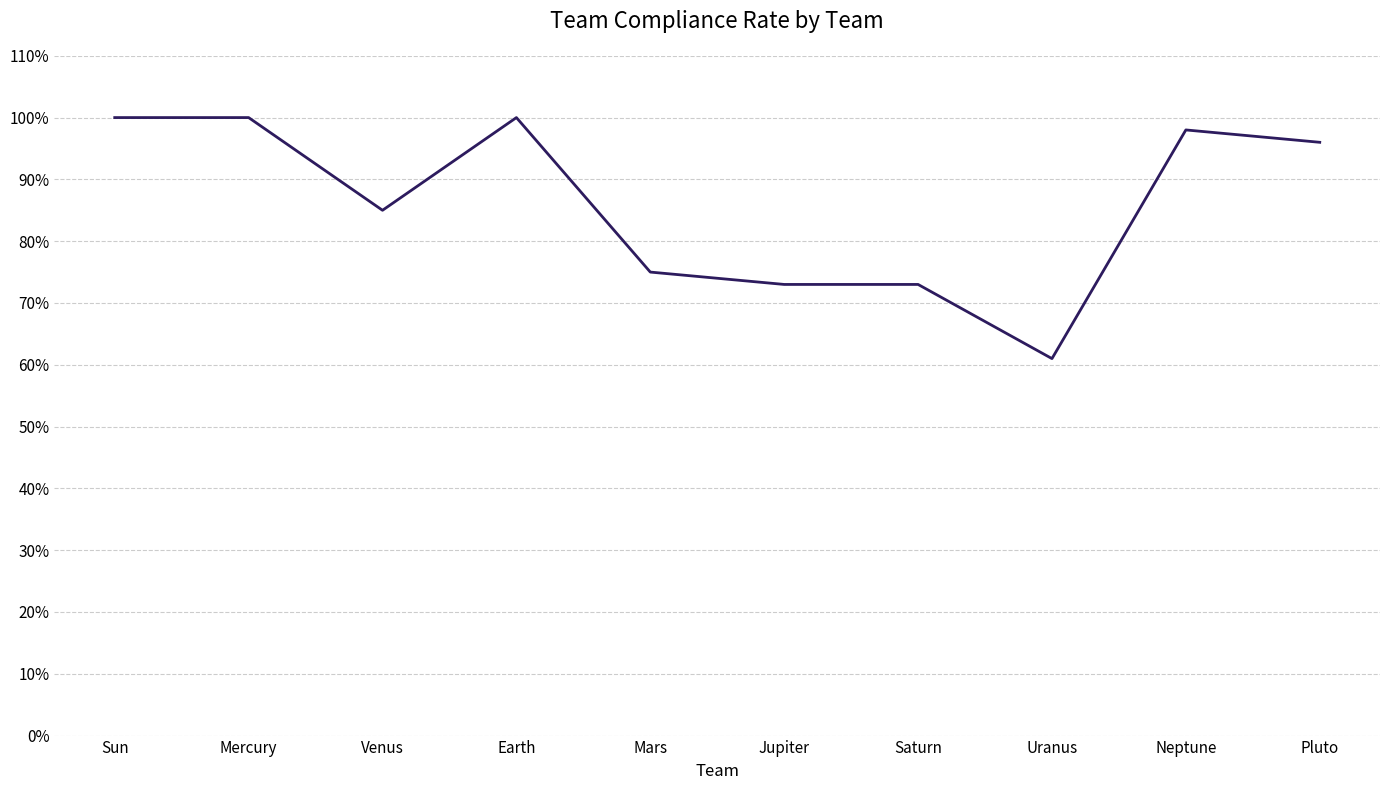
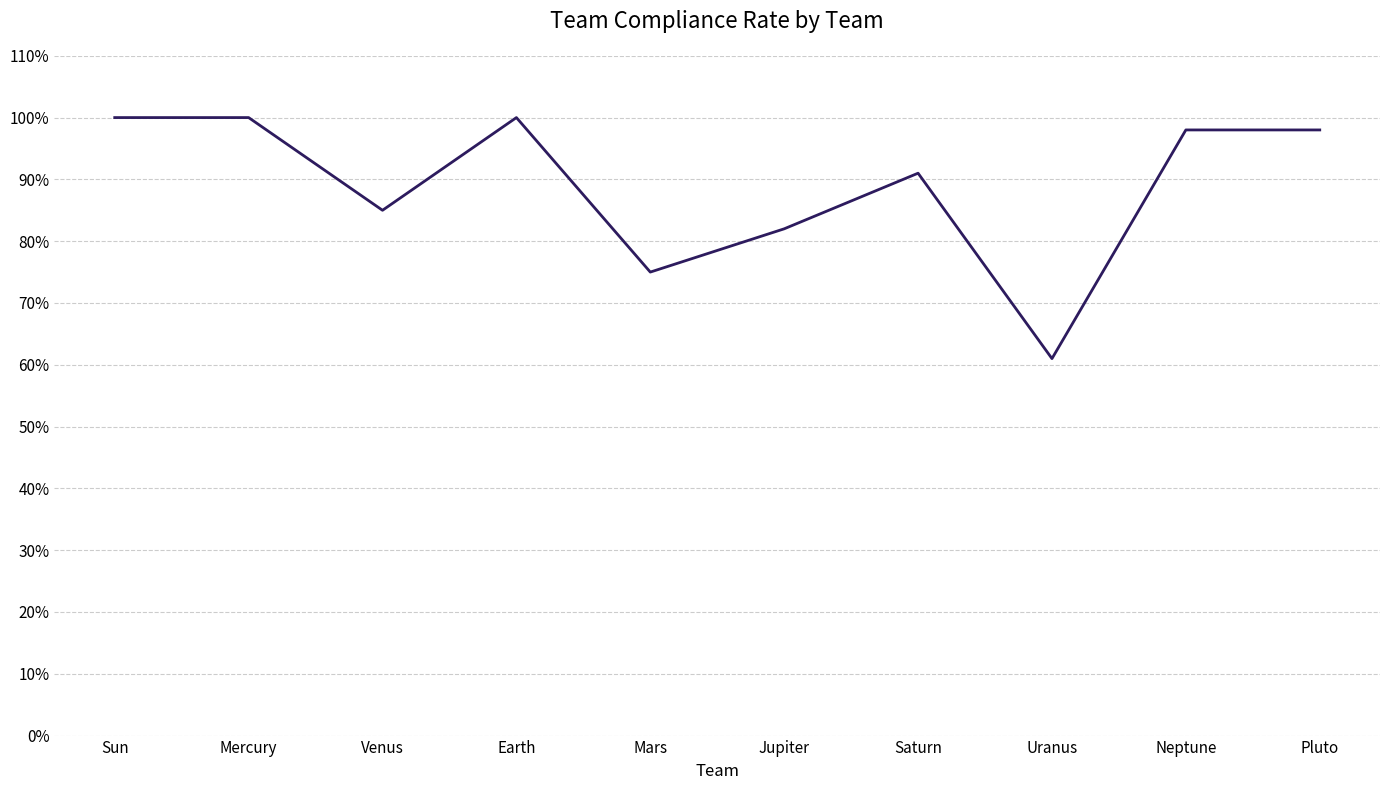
  {
    "Sun": "100%",
    "Mercury": "100%",
    "Venus": "85%",
    "Earth": "100%",
    "Mars": "75%",
-   "Jupiter": "73%",
-   "Saturn": "73%",
+   "Jupiter": "82%",
+   "Saturn": "91%",
    "Uranus": "61%",
    "Neptune": "98%",
-   "Pluto": "96%"
+   "Pluto": "98%"
  }
